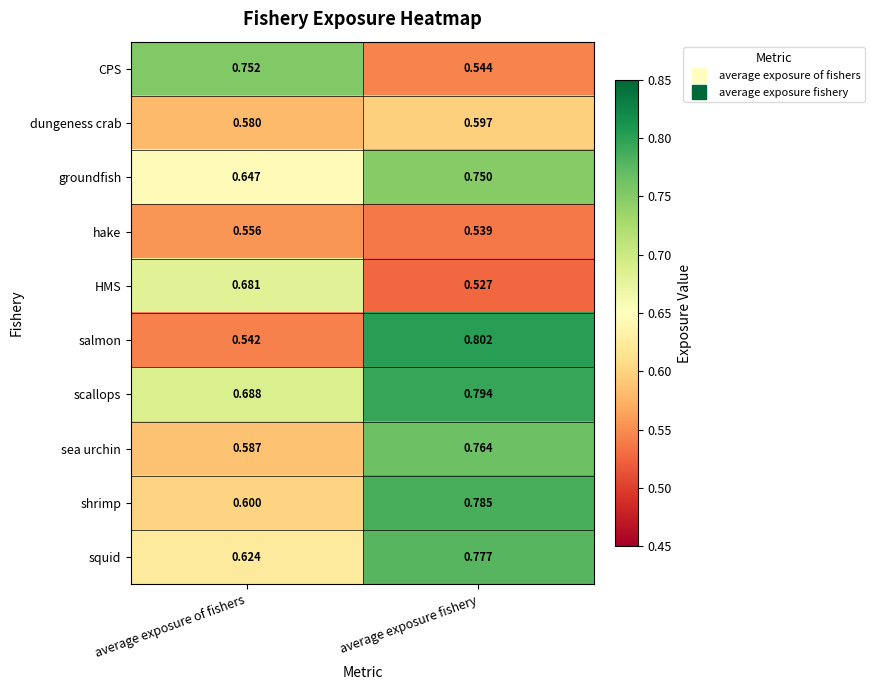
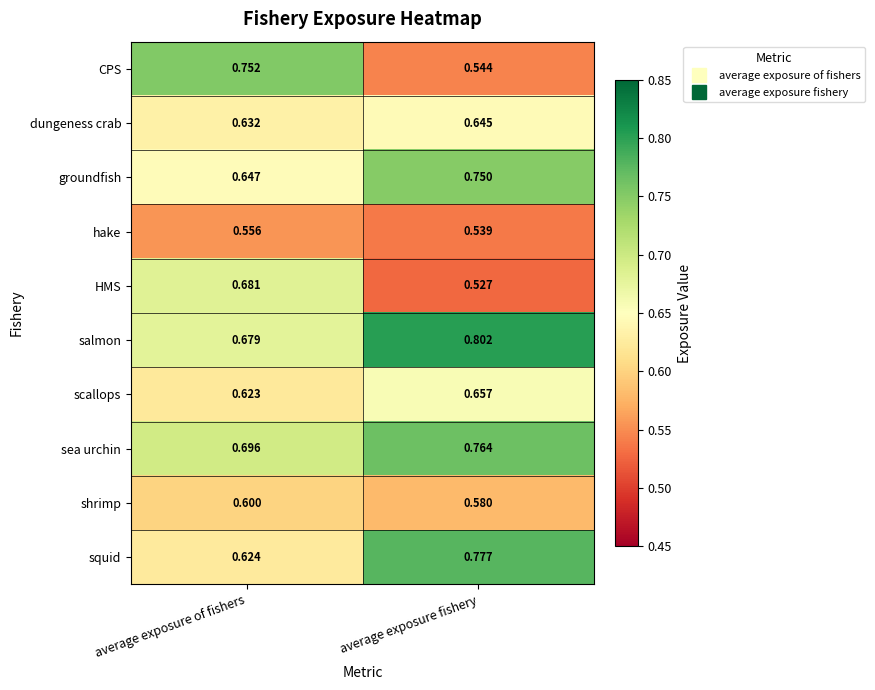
  {
    "CPS": {
      "average exposure of fishers": 0.752,
      "average exposure fishery": 0.544
    },
    "dungeness crab": {
-     "average exposure of fishers": 0.580,
-     "average exposure fishery": 0.597
+     "average exposure of fishers": 0.632,
+     "average exposure fishery": 0.645
    },
    "groundfish": {
      "average exposure of fishers": 0.647,
      "average exposure fishery": 0.750
    },
    "hake": {
      "average exposure of fishers": 0.556,
      "average exposure fishery": 0.539
    },
    "HMS": {
      "average exposure of fishers": 0.681,
      "average exposure fishery": 0.527
    },
    "salmon": {
-     "average exposure of fishers": 0.542,
+     "average exposure of fishers": 0.679,
      "average exposure fishery": 0.802
    },
    "scallops": {
-     "average exposure of fishers": 0.688,
-     "average exposure fishery": 0.794
+     "average exposure of fishers": 0.623,
+     "average exposure fishery": 0.657
    },
    "sea urchin": {
-     "average exposure of fishers": 0.587,
+     "average exposure of fishers": 0.696,
      "average exposure fishery": 0.764
    },
    "shrimp": {
      "average exposure of fishers": 0.600,
-     "average exposure fishery": 0.785
+     "average exposure fishery": 0.580
    },
    "squid": {
      "average exposure of fishers": 0.624,
      "average exposure fishery": 0.777
    }
  }
